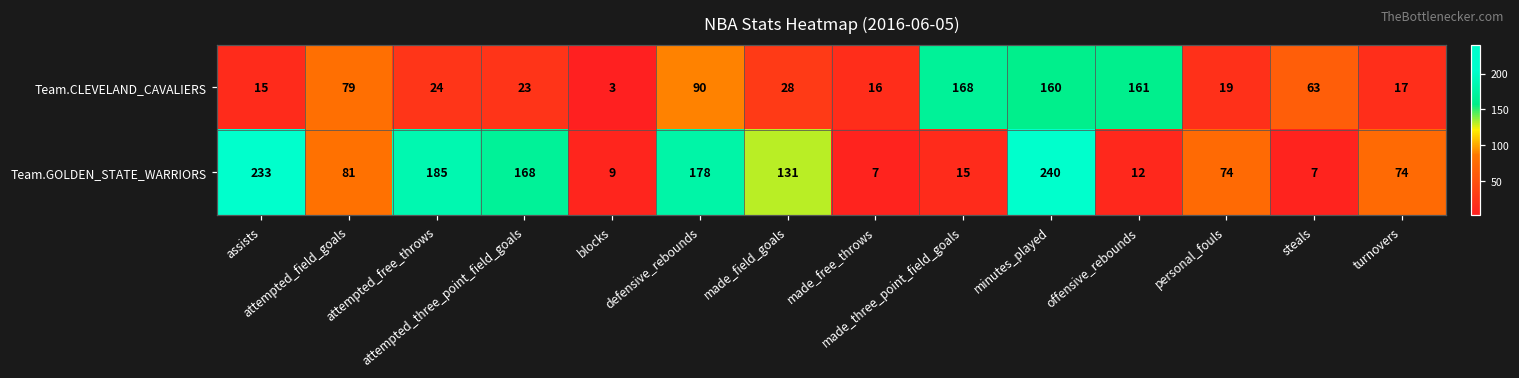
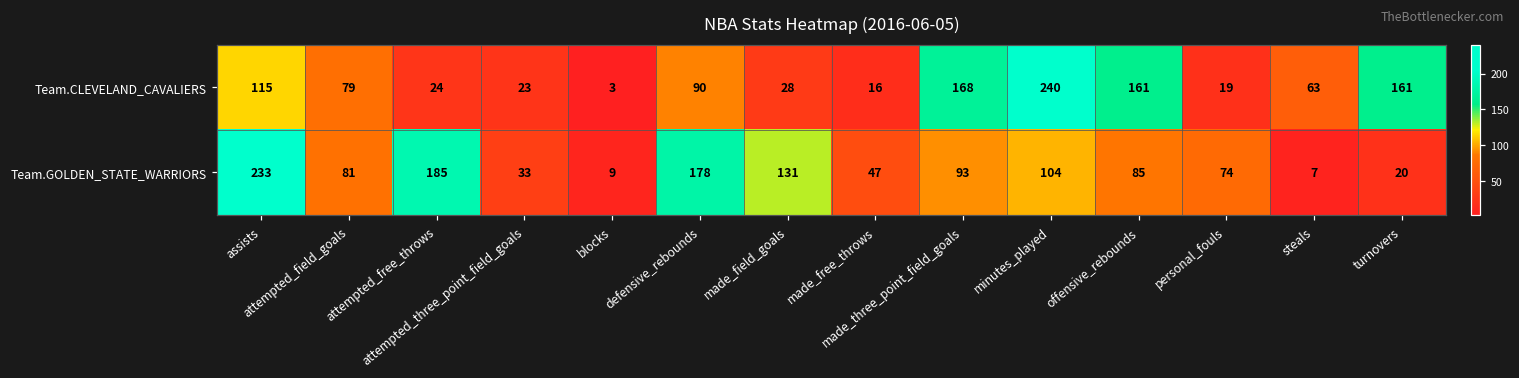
  {
    "Team.CLEVELAND_CAVALIERS": {
-     "assists": 15,
+     "assists": 115,
      "attempted_field_goals": 79,
      "attempted_free_throws": 24,
      "attempted_three_point_field_goals": 23,
      "blocks": 3,
      "defensive_rebounds": 90,
      "made_field_goals": 28,
      "made_free_throws": 16,
      "made_three_point_field_goals": 168,
-     "minutes_played": 160,
+     "minutes_played": 240,
      "offensive_rebounds": 161,
      "personal_fouls": 19,
      "steals": 63,
-     "turnovers": 17
+     "turnovers": 161
    },
    "Team.GOLDEN_STATE_WARRIORS": {
      "assists": 233,
      "attempted_field_goals": 81,
      "attempted_free_throws": 185,
-     "attempted_three_point_field_goals": 168,
+     "attempted_three_point_field_goals": 33,
      "blocks": 9,
      "defensive_rebounds": 178,
      "made_field_goals": 131,
-     "made_free_throws": 7,
-     "made_three_point_field_goals": 15,
-     "minutes_played": 240,
-     "offensive_rebounds": 12,
+     "made_free_throws": 47,
+     "made_three_point_field_goals": 93,
+     "minutes_played": 104,
+     "offensive_rebounds": 85,
      "personal_fouls": 74,
      "steals": 7,
-     "turnovers": 74
+     "turnovers": 20
    }
  }
